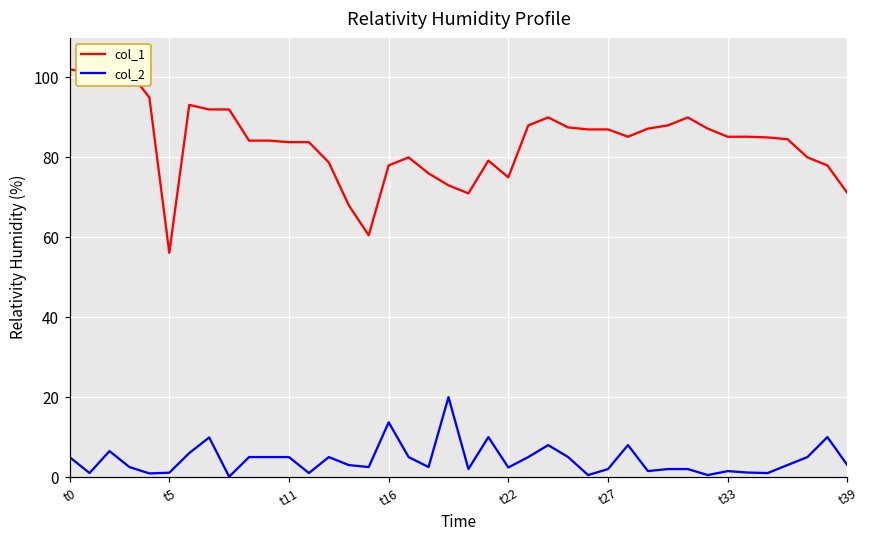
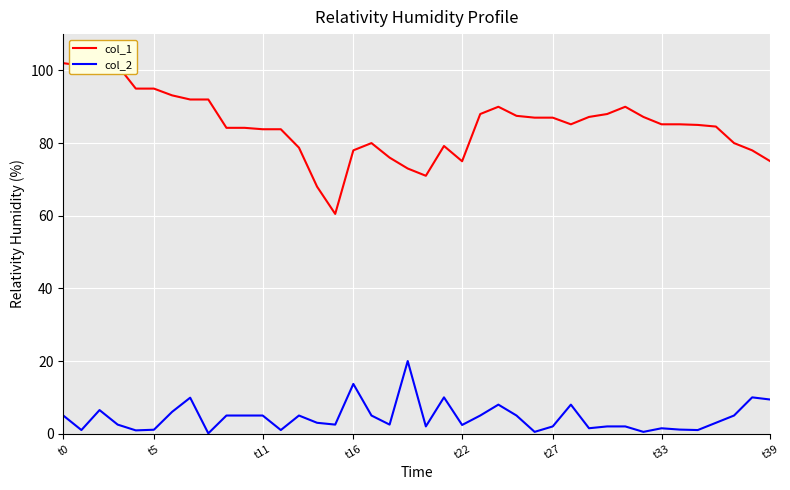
  {
    "col_1": {
      "t0": 102,
-     "t5": 56,
+     "t5": 95,
      "t11": 84,
      "t16": 78,
      "t22": 75,
      "t27": 87,
      "t33": 85,
-     "t39": 71
+     "t39": 75
    },
    "col_2": {
      "t0": 5,
      "t5": 1,
      "t11": 5,
      "t16": 14,
      "t22": 2,
      "t27": 2,
      "t33": 1,
-     "t39": 3
+     "t39": 9
    }
  }
